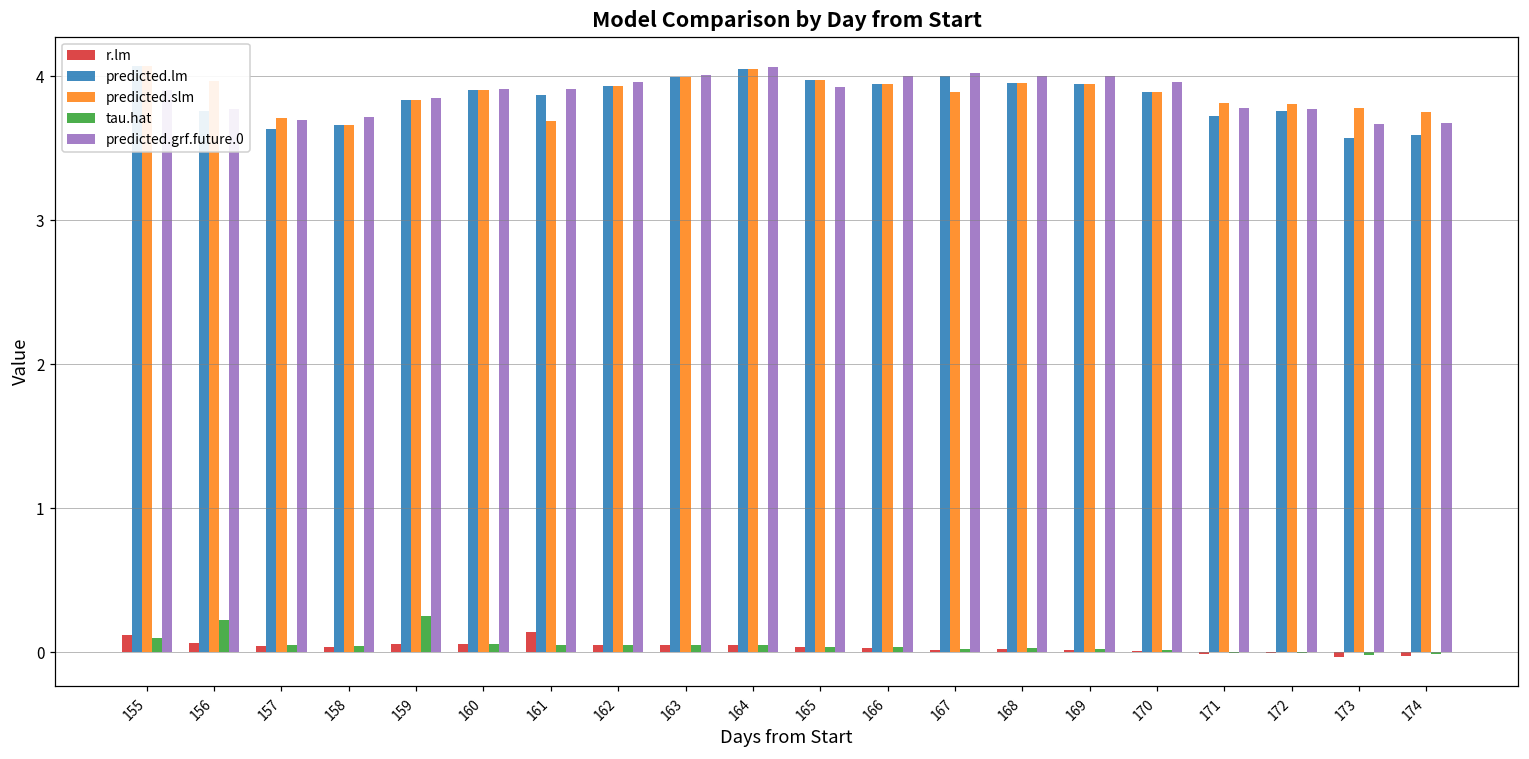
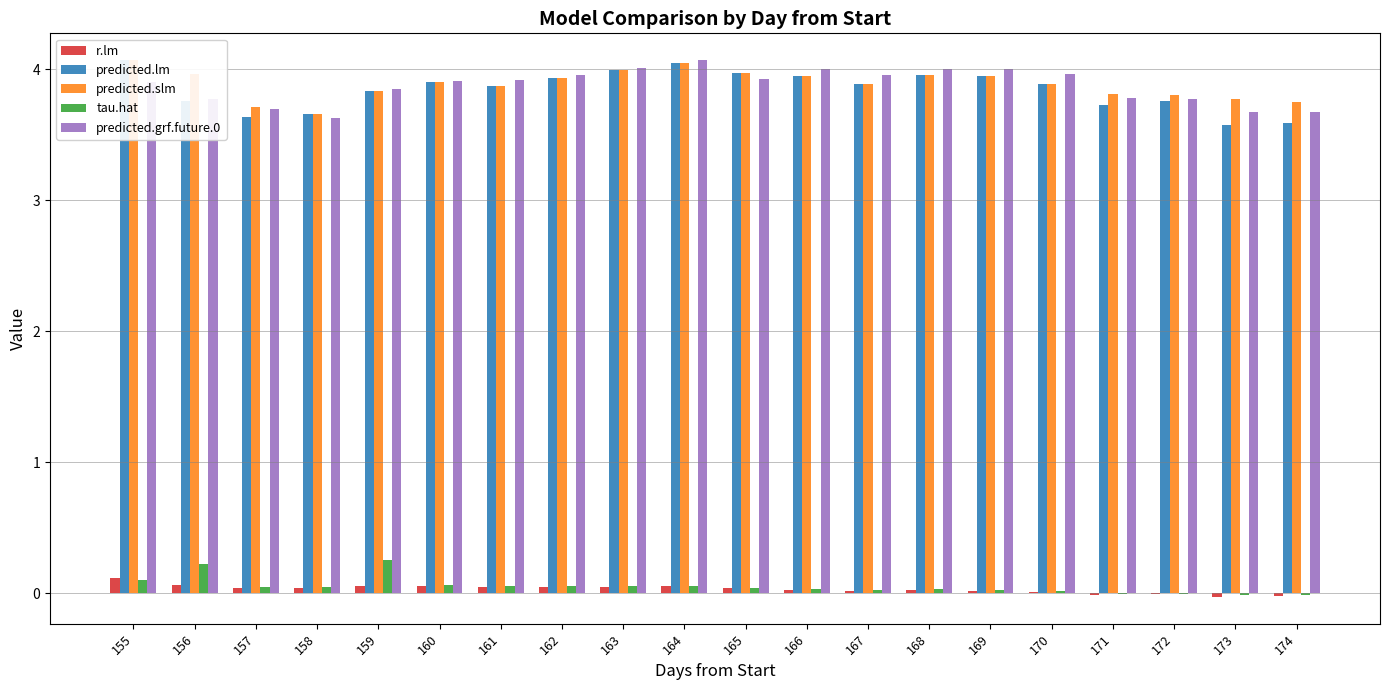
  {
    "r.lm": {
      "155": 0.12,
      "156": 0.06,
      "157": 0.04,
      "158": 0.04,
      "159": 0.06,
      "160": 0.06,
-     "161": 0.14,
+     "161": 0.05,
      "162": 0.05,
      "163": 0.05,
      "164": 0.05,
      "165": 0.03,
      "166": 0.03,
      "168": 0.02,
      "173": -0.03,
      "174": -0.02
    },
    "predicted.lm": {
      "157": 3.63,
      "158": 3.66,
      "159": 3.84,
      "160": 3.90,
      "161": 3.87,
      "162": 3.93,
      "163": 3.99,
      "164": 4.05,
      "165": 3.97,
      "166": 3.95,
-     "167": 4.00,
+     "167": 3.89,
      "168": 3.96,
      "169": 3.95,
      "170": 3.89,
      "171": 3.73,
      "172": 3.76,
      "173": 3.57,
      "174": 3.59
    },
    "predicted.slm": {
      "157": 3.71,
      "158": 3.66,
      "159": 3.84,
      "160": 3.90,
-     "161": 3.69,
+     "161": 3.87,
      "162": 3.93,
      "163": 3.99,
      "164": 4.05,
      "165": 3.97,
      "166": 3.95,
      "167": 3.89,
      "168": 3.96,
      "169": 3.95,
      "170": 3.89,
      "171": 3.81,
      "172": 3.81,
      "173": 3.78,
      "174": 3.75
    },
    "tau.hat": {
      "155": 0.10,
      "156": 0.23,
      "157": 0.05,
      "158": 0.05,
      "159": 0.25,
      "160": 0.06,
      "161": 0.05,
      "162": 0.05,
      "163": 0.05,
      "164": 0.05,
      "165": 0.04,
      "166": 0.03,
      "167": 0.02,
      "168": 0.03,
      "169": 0.03
    },
    "predicted.grf.future.0": {
      "157": 3.70,
-     "158": 3.72,
+     "158": 3.63,
      "159": 3.85,
      "160": 3.92,
      "161": 3.92,
      "162": 3.96,
      "163": 4.01,
      "164": 4.07,
      "165": 3.93,
      "166": 4.00,
-     "167": 4.02,
+     "167": 3.95,
      "168": 4.00,
      "169": 4.00,
      "170": 3.96,
      "171": 3.78,
      "172": 3.77,
      "173": 3.67,
      "174": 3.68
    }
  }
